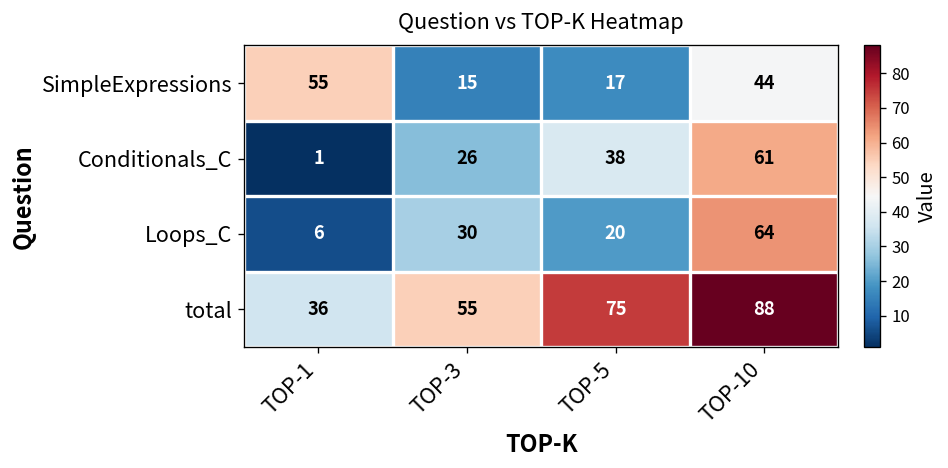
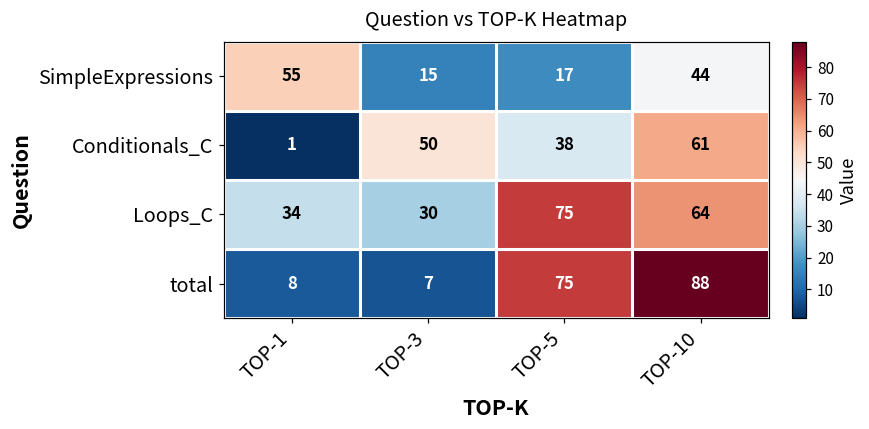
  {
    "SimpleExpressions": {
      "TOP-1": 55,
      "TOP-3": 15,
      "TOP-5": 17,
      "TOP-10": 44
    },
    "Conditionals_C": {
      "TOP-1": 1,
-     "TOP-3": 26,
+     "TOP-3": 50,
      "TOP-5": 38,
      "TOP-10": 61
    },
    "Loops_C": {
-     "TOP-1": 6,
+     "TOP-1": 34,
      "TOP-3": 30,
-     "TOP-5": 20,
+     "TOP-5": 75,
      "TOP-10": 64
    },
    "total": {
-     "TOP-1": 36,
-     "TOP-3": 55,
+     "TOP-1": 8,
+     "TOP-3": 7,
      "TOP-5": 75,
      "TOP-10": 88
    }
  }
